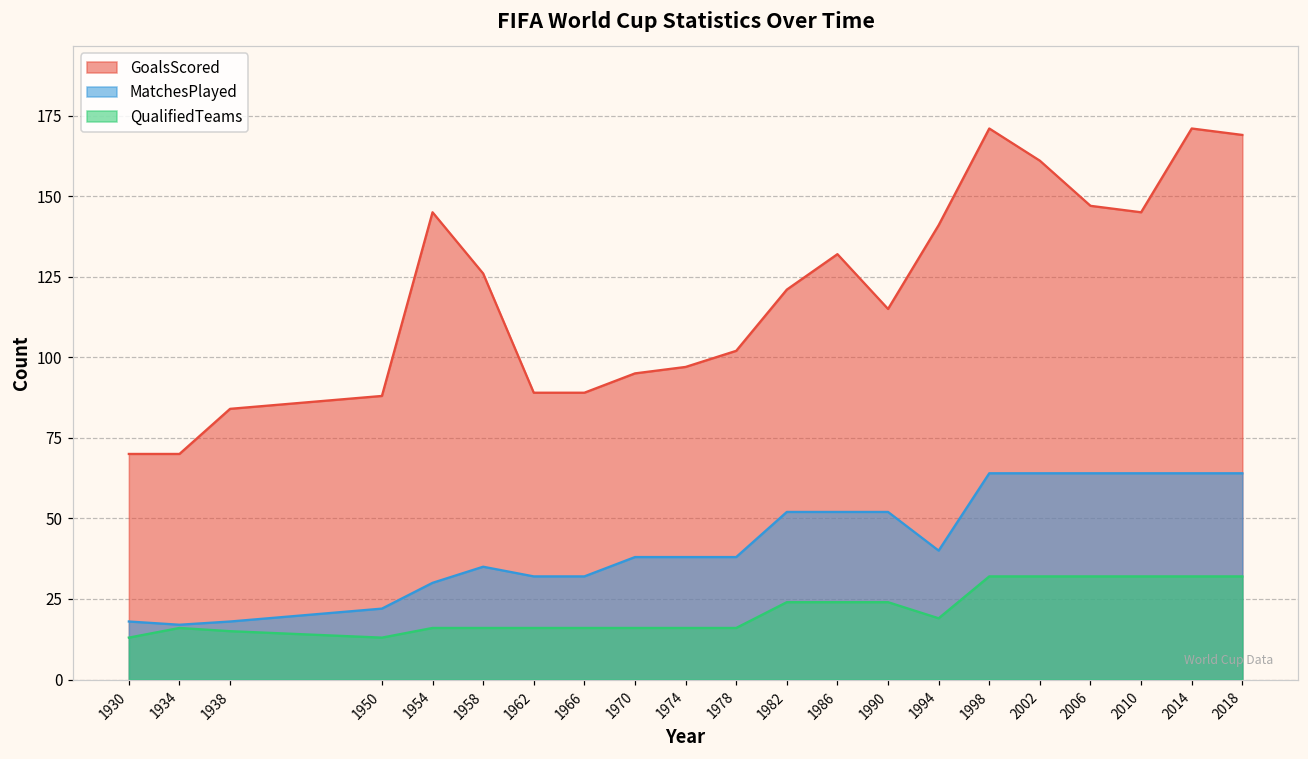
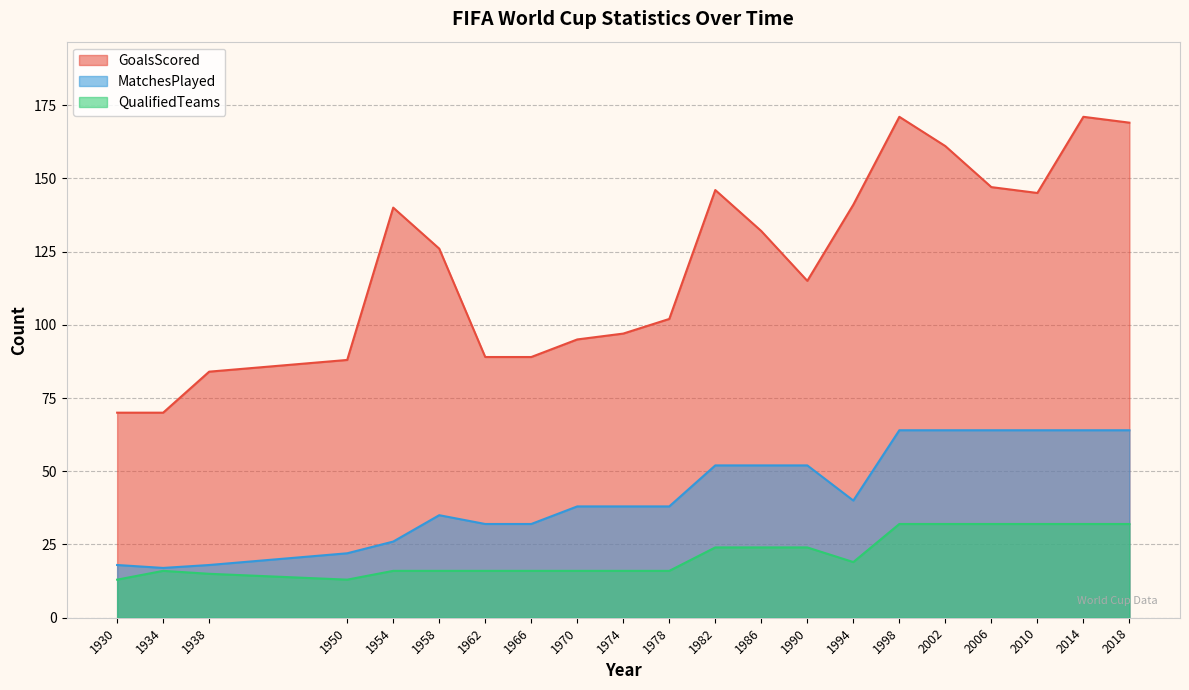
  {
    "GoalsScored": {
      "1930": 70,
      "1934": 70,
      "1938": 84,
      "1950": 88,
-     "1954": 145,
+     "1954": 140,
      "1958": 126,
      "1962": 89,
      "1966": 89,
      "1970": 95,
      "1974": 97,
      "1978": 102,
-     "1982": 121,
+     "1982": 146,
      "1986": 132,
      "1990": 115,
      "1994": 141,
      "1998": 171,
      "2002": 161,
      "2006": 147,
      "2010": 145,
      "2014": 171,
      "2018": 169
    },
    "MatchesPlayed": {
      "1930": 18,
      "1934": 17,
      "1938": 18,
      "1950": 22,
-     "1954": 30,
+     "1954": 26,
      "1958": 35,
      "1962": 32,
      "1966": 32,
      "1970": 38,
      "1974": 38,
      "1978": 38,
      "1982": 52,
      "1986": 52,
      "1990": 52,
      "1994": 40,
      "1998": 64,
      "2002": 64,
      "2006": 64,
      "2010": 64,
      "2014": 64,
      "2018": 64
    },
    "QualifiedTeams": {
      "1930": 13,
      "1934": 16,
      "1938": 15,
      "1950": 13,
      "1954": 16,
      "1958": 16,
      "1962": 16,
      "1966": 16,
      "1970": 16,
      "1974": 16,
      "1978": 16,
      "1982": 24,
      "1986": 24,
      "1990": 24,
      "1994": 19,
      "1998": 32,
      "2002": 32,
      "2006": 32,
      "2010": 32,
      "2014": 32,
      "2018": 32
    }
  }
